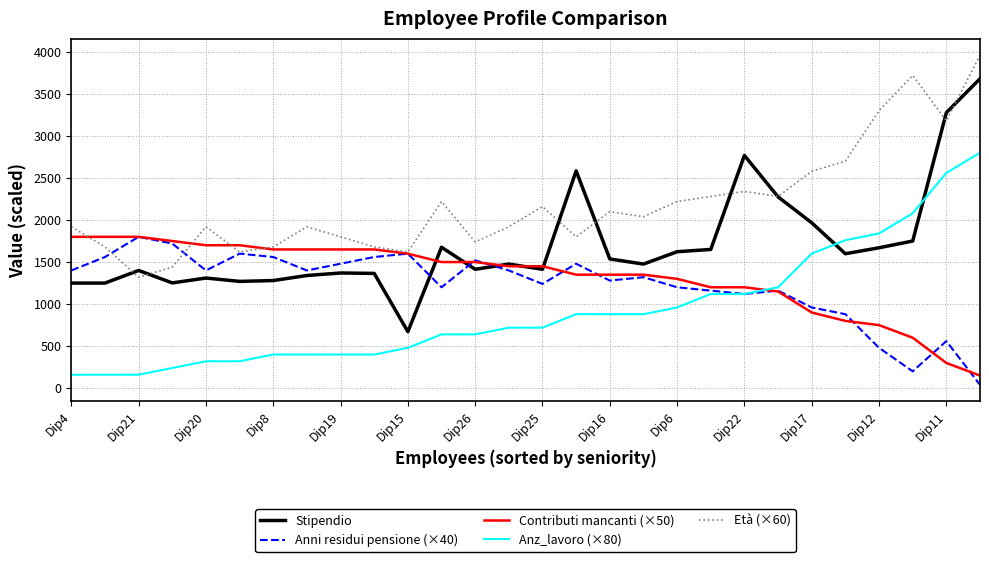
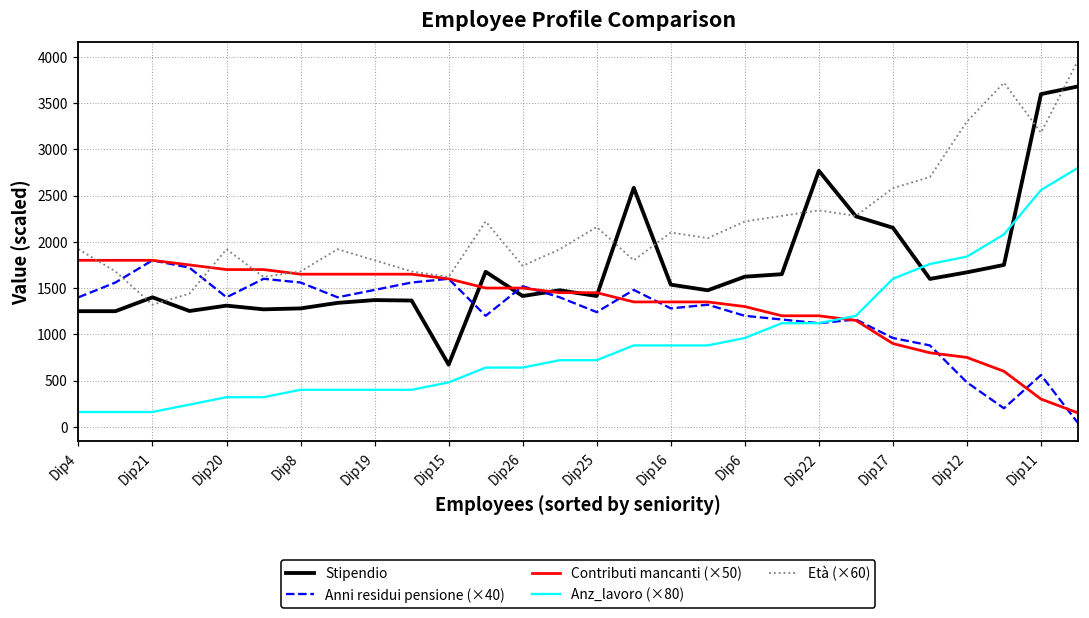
  {
    "Stipendio": {
      "Dip21": 1400,
      "Dip19": 1400,
      "Dip15": 700,
      "Dip25": 1400,
-     "Dip17": 2000,
-     "Dip11": 3300
+     "Dip17": 2200,
+     "Dip11": 3600
    },
    "Anni residui pensione (×40)": {
      "Dip19": 1500,
      "Dip25": 1200,
      "Dip17": 1000,
      "Dip11": 600
    },
    "Contributi mancanti (×50)": {
      "Dip19": 1700,
      "Dip25": 1500,
      "Dip17": 900,
      "Dip11": 300
    },
    "Anz_lavoro (×80)": {
      "Dip21": 200,
      "Dip19": 400,
      "Dip15": 500,
      "Dip25": 700,
      "Dip17": 1600,
      "Dip11": 2600
    },
    "Età (×60)": {
      "Dip21": 1300,
      "Dip19": 1800,
      "Dip25": 2200,
      "Dip17": 2600,
      "Dip11": 3200
    }
  }
